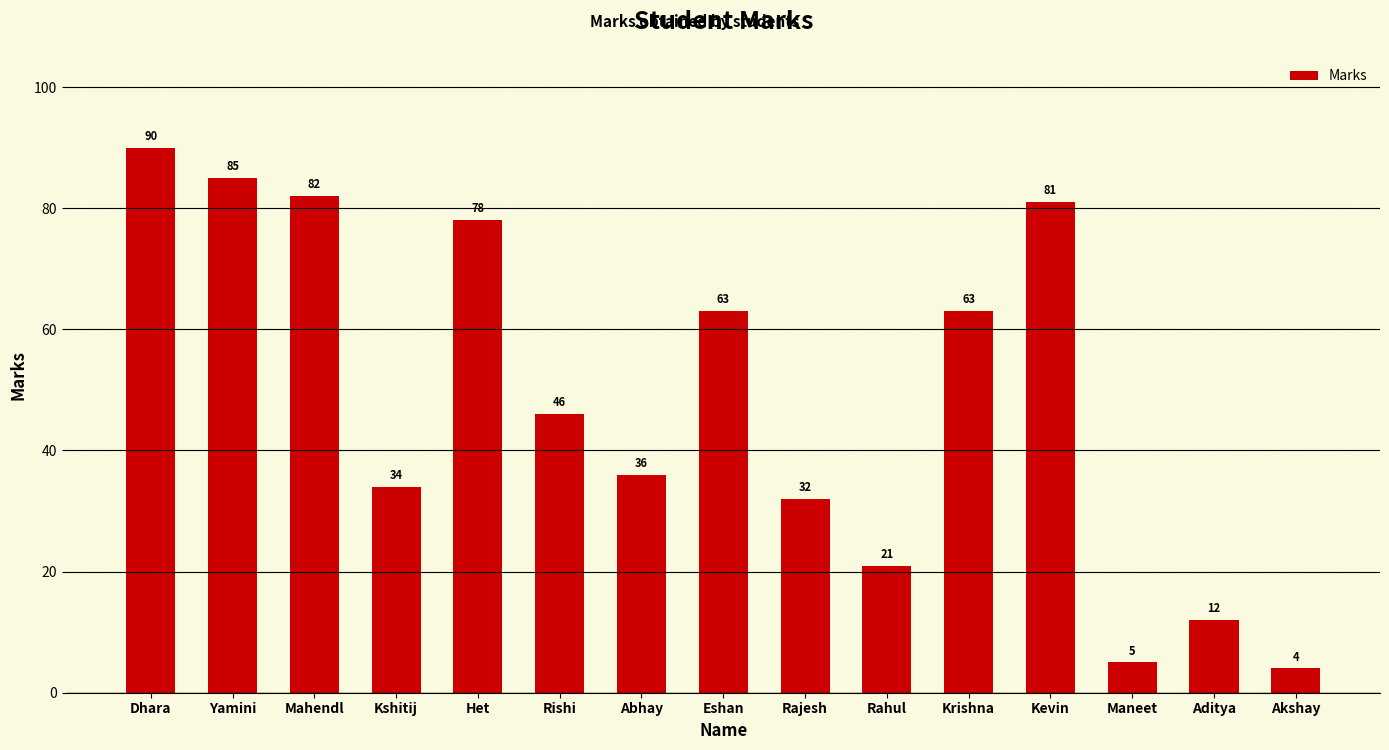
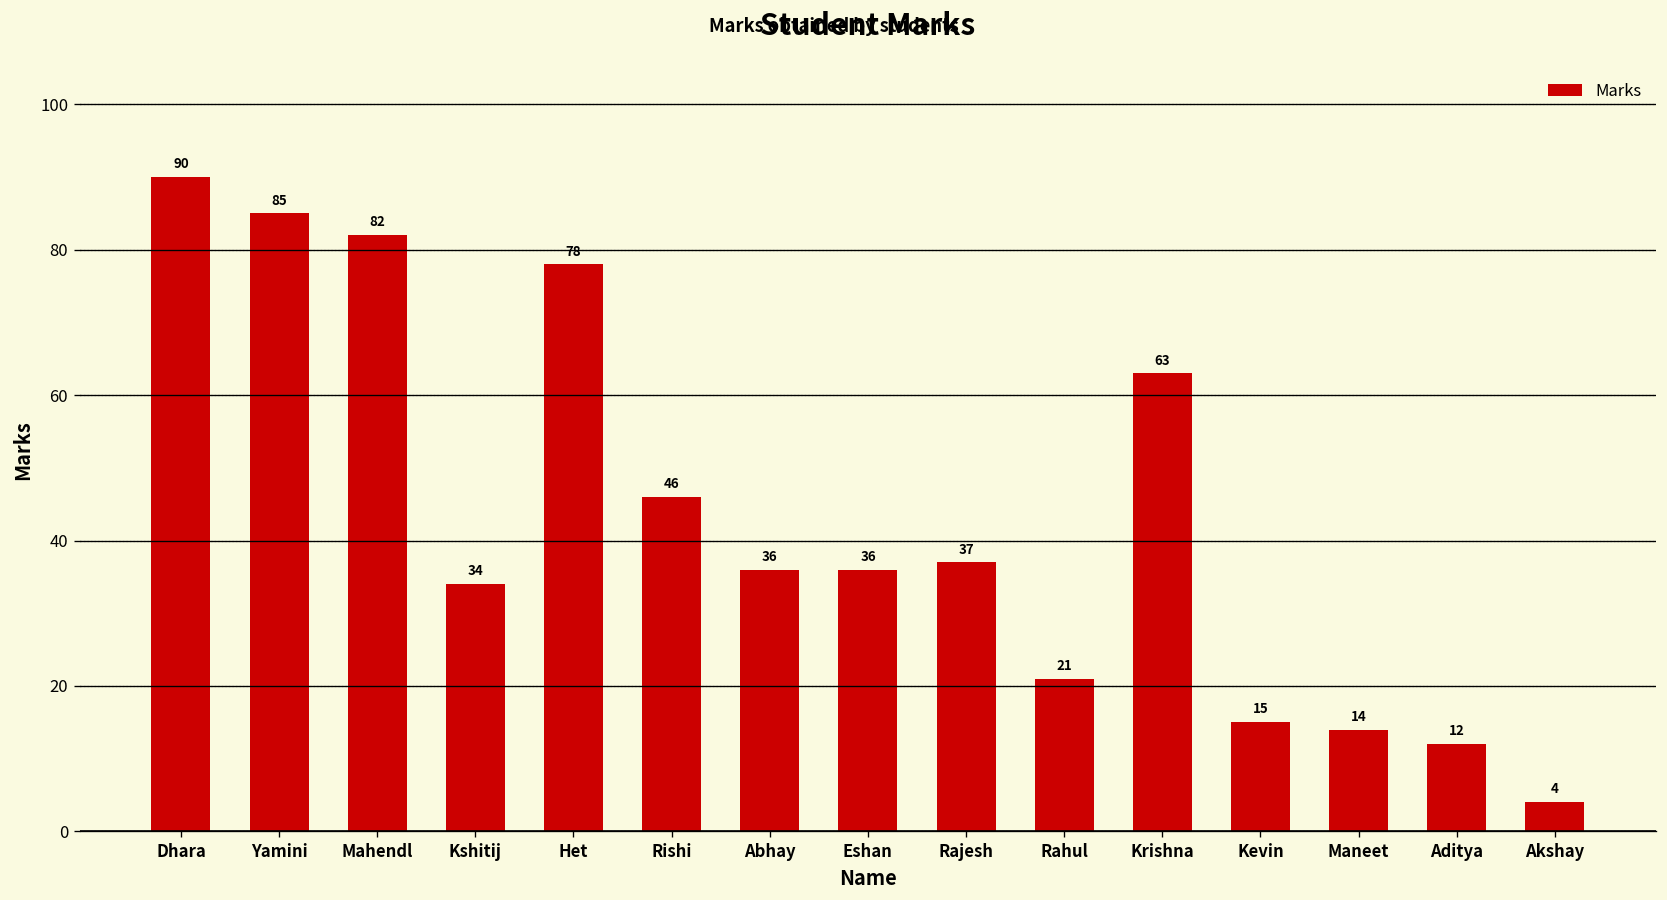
  {
    "Dhara": 90,
    "Yamini": 85,
    "Mahendl": 82,
    "Kshitij": 34,
    "Het": 78,
    "Rishi": 46,
    "Abhay": 36,
-   "Eshan": 63,
-   "Rajesh": 32,
+   "Eshan": 36,
+   "Rajesh": 37,
    "Rahul": 21,
    "Krishna": 63,
-   "Kevin": 81,
-   "Maneet": 5,
+   "Kevin": 15,
+   "Maneet": 14,
    "Aditya": 12,
    "Akshay": 4
  }
